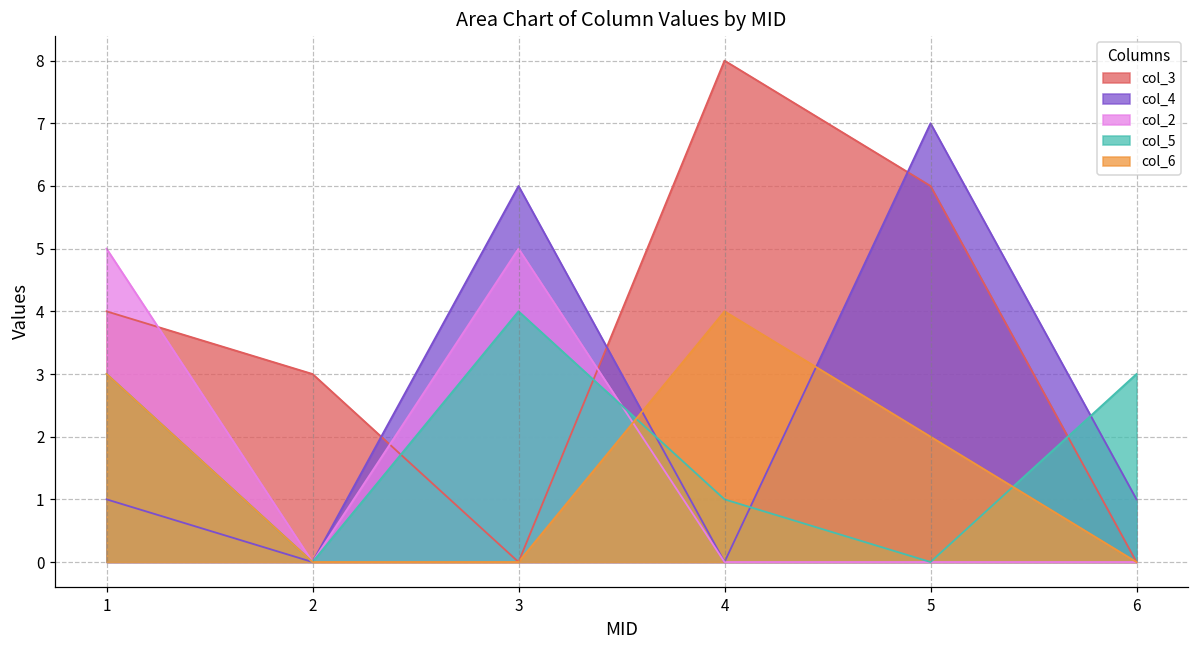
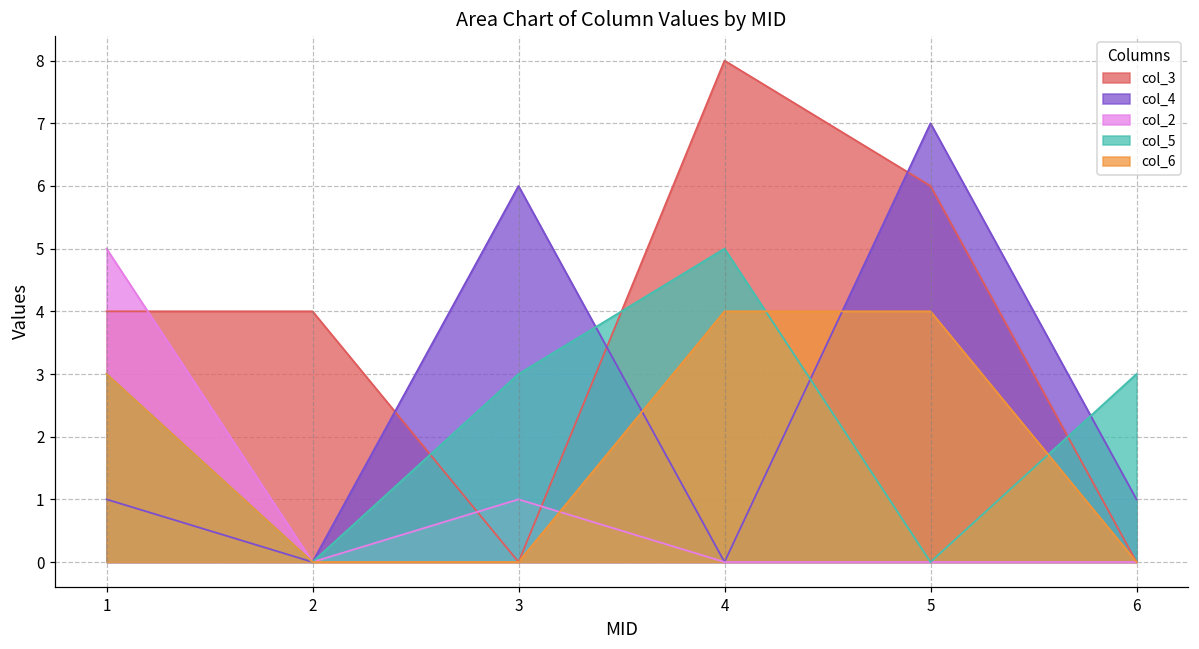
  {
    "col_3": {
      "1": 4,
-     "2": 3,
+     "2": 4,
      "4": 8,
      "5": 6
    },
    "col_4": {
      "1": 1,
      "3": 6,
      "5": 7,
      "6": 1
    },
    "col_2": {
      "1": 5,
-     "3": 5
+     "3": 1
    },
    "col_5": {
-     "3": 4,
-     "4": 1,
+     "3": 3,
+     "4": 5,
      "6": 3
    },
    "col_6": {
      "4": 4,
-     "5": 2
+     "5": 4
    }
  }
